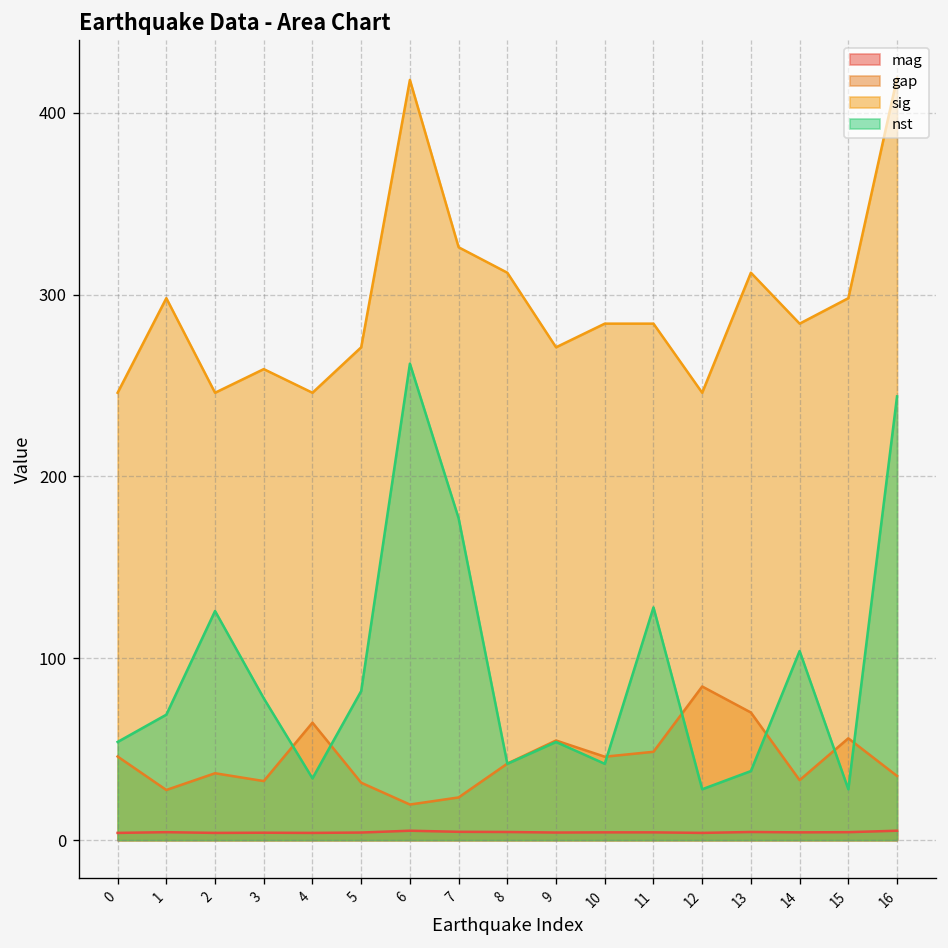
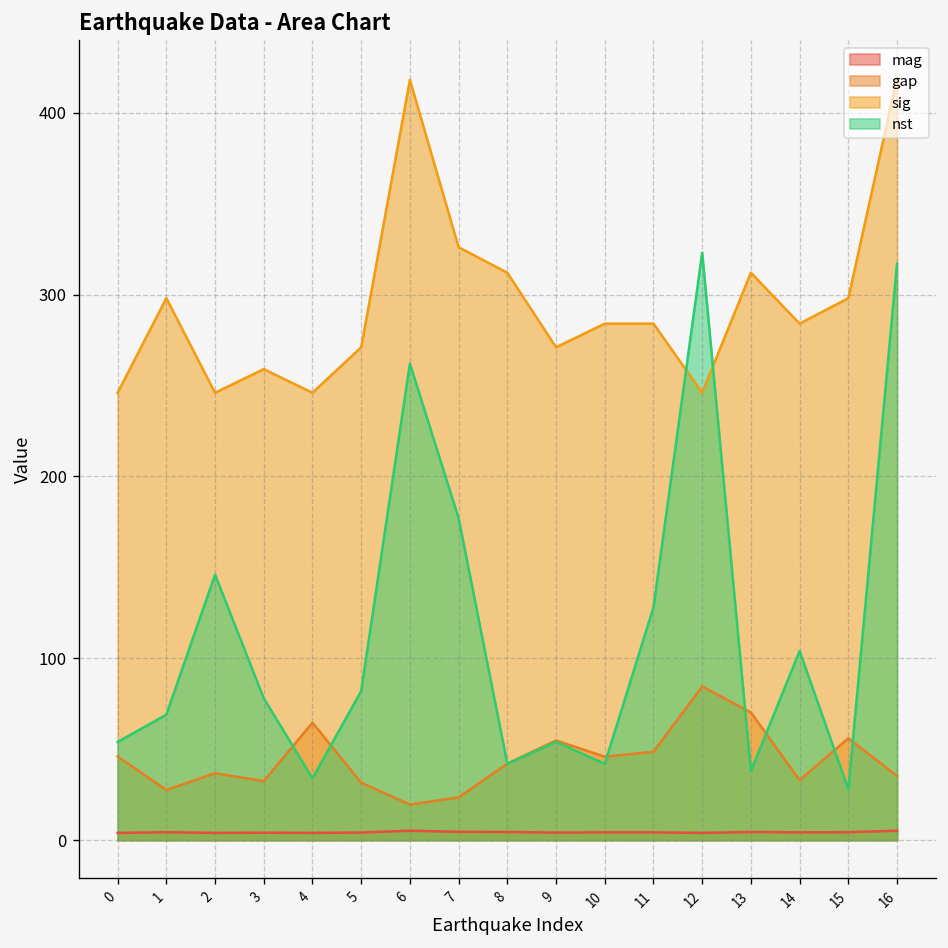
  {
    "nst": {
      "0": 54,
      "1": 69,
-     "2": 126,
+     "2": 146,
      "3": 78,
      "4": 34,
      "5": 82,
      "6": 262,
      "7": 177,
      "10": 42,
      "11": 128,
-     "12": 28,
+     "12": 323,
      "13": 38,
      "14": 104,
      "15": 28,
-     "16": 244
+     "16": 317
    }
  }
